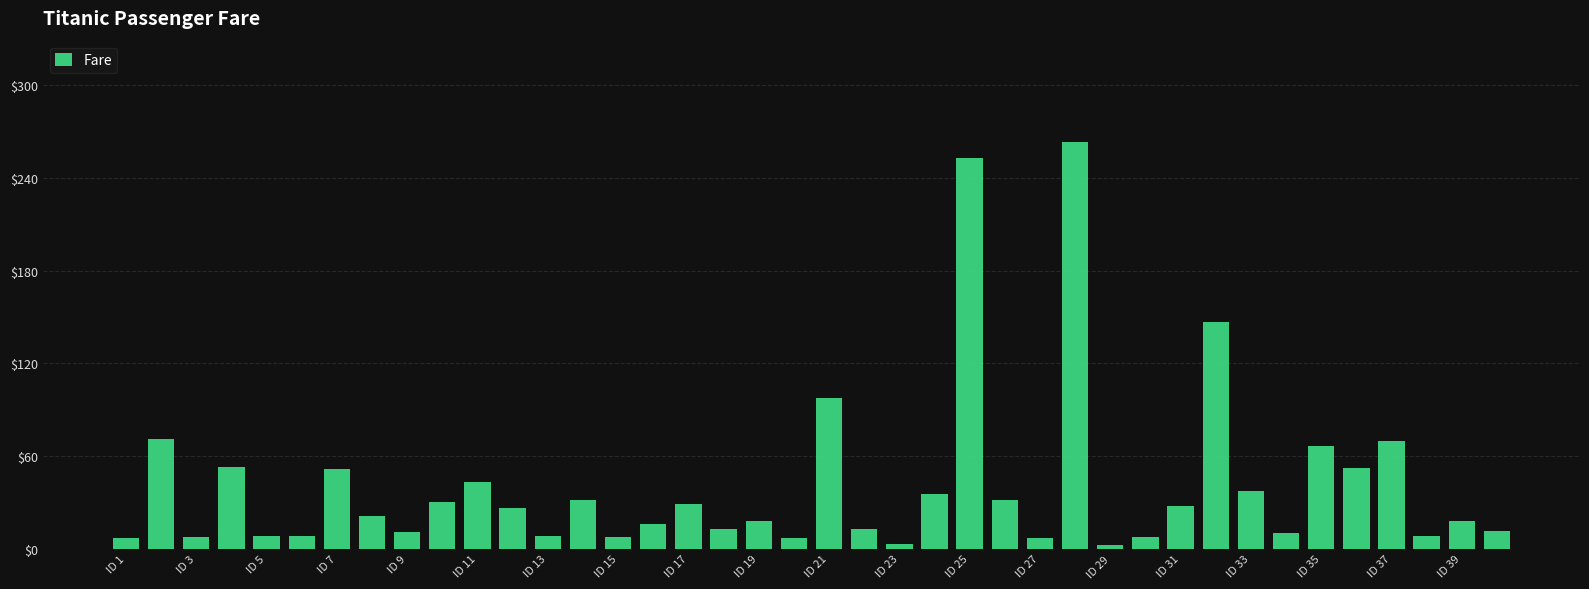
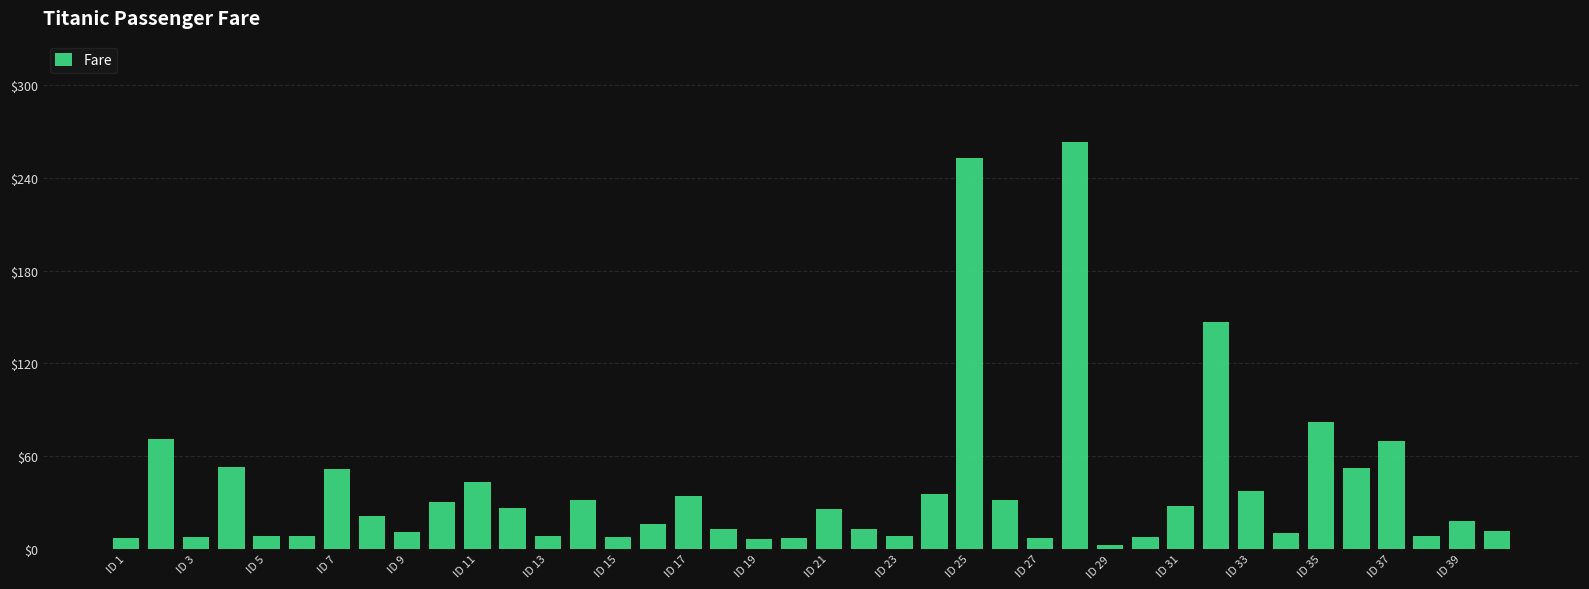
  {
    "ID 1": "$7",
    "ID 3": "$8",
    "ID 5": "$8",
    "ID 7": "$52",
    "ID 9": "$11",
    "ID 11": "$43",
    "ID 13": "$8",
    "ID 15": "$8",
-   "ID 17": "$29",
-   "ID 19": "$18",
-   "ID 21": "$97",
-   "ID 23": "$3",
+   "ID 17": "$34",
+   "ID 19": "$6",
+   "ID 21": "$26",
+   "ID 23": "$8",
    "ID 25": "$253",
    "ID 27": "$7",
    "ID 29": "$3",
    "ID 31": "$28",
    "ID 33": "$38",
-   "ID 35": "$66",
+   "ID 35": "$82",
    "ID 37": "$69",
    "ID 39": "$18"
  }
